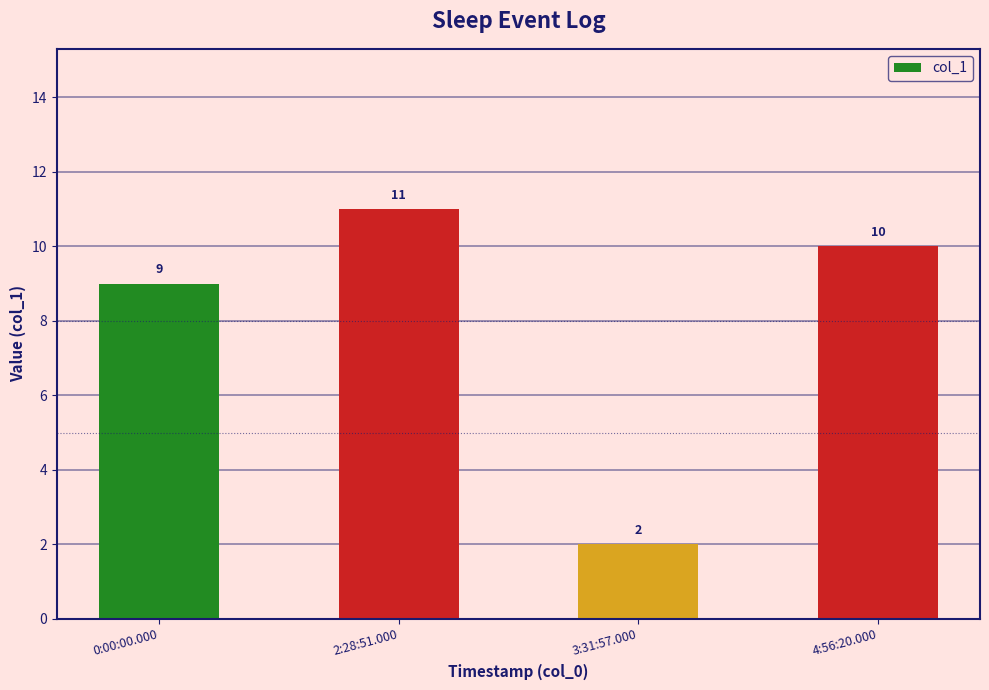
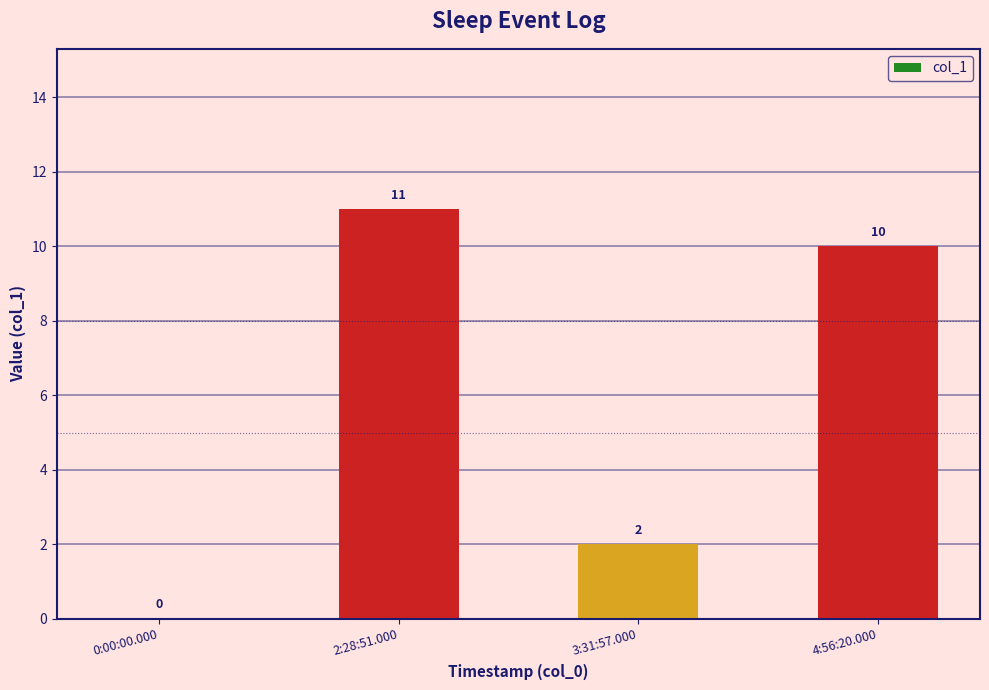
  {
-   "0:00:00.000": 9,
+   "0:00:00.000": 0,
    "2:28:51.000": 11,
    "3:31:57.000": 2,
    "4:56:20.000": 10
  }
